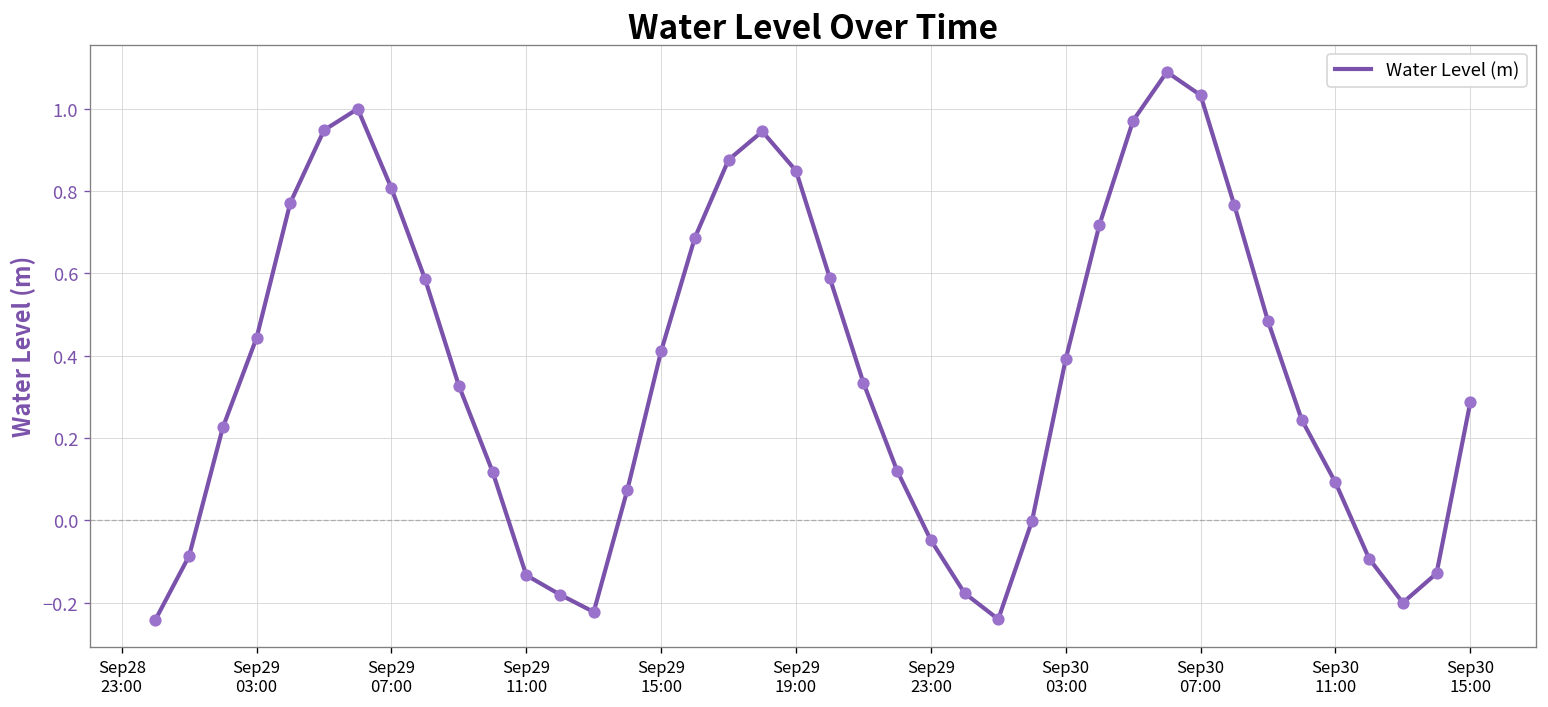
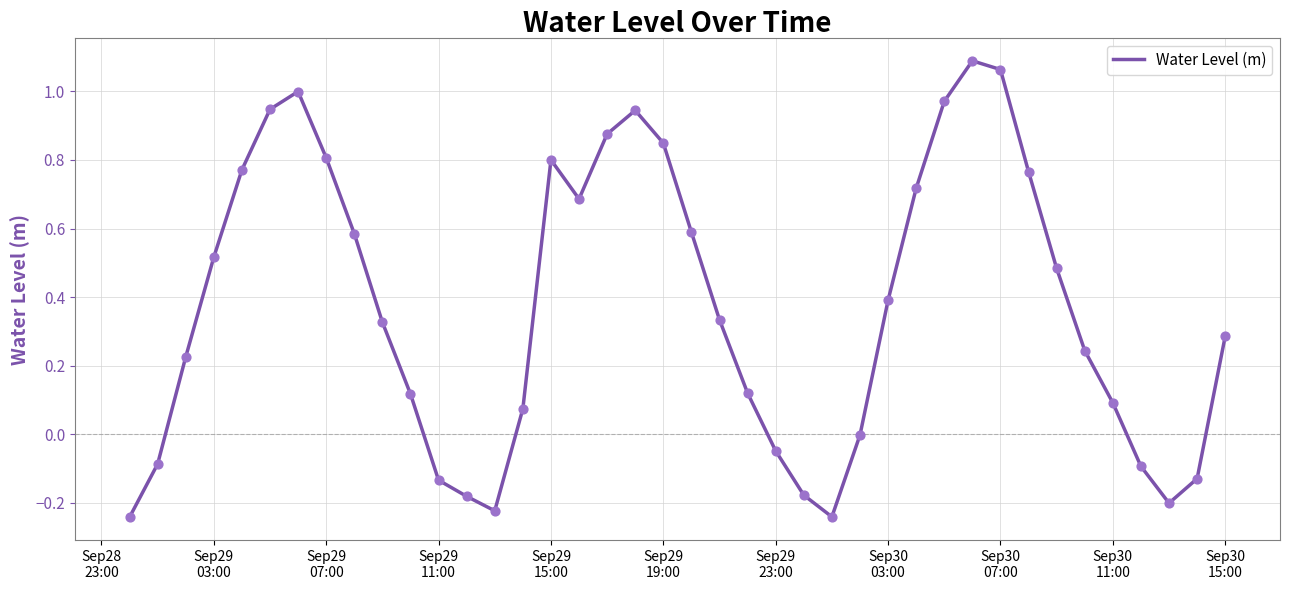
  {
-   "Sep29 03:00": 0.44,
+   "Sep29 03:00": 0.52,
    "Sep29 07:00": 0.81,
    "Sep29 11:00": -0.13,
-   "Sep29 15:00": 0.41,
+   "Sep29 15:00": 0.80,
    "Sep29 19:00": 0.85,
    "Sep29 23:00": -0.05,
    "Sep30 03:00": 0.39,
-   "Sep30 07:00": 1.03,
+   "Sep30 07:00": 1.06,
    "Sep30 11:00": 0.09,
    "Sep30 15:00": 0.29
  }
